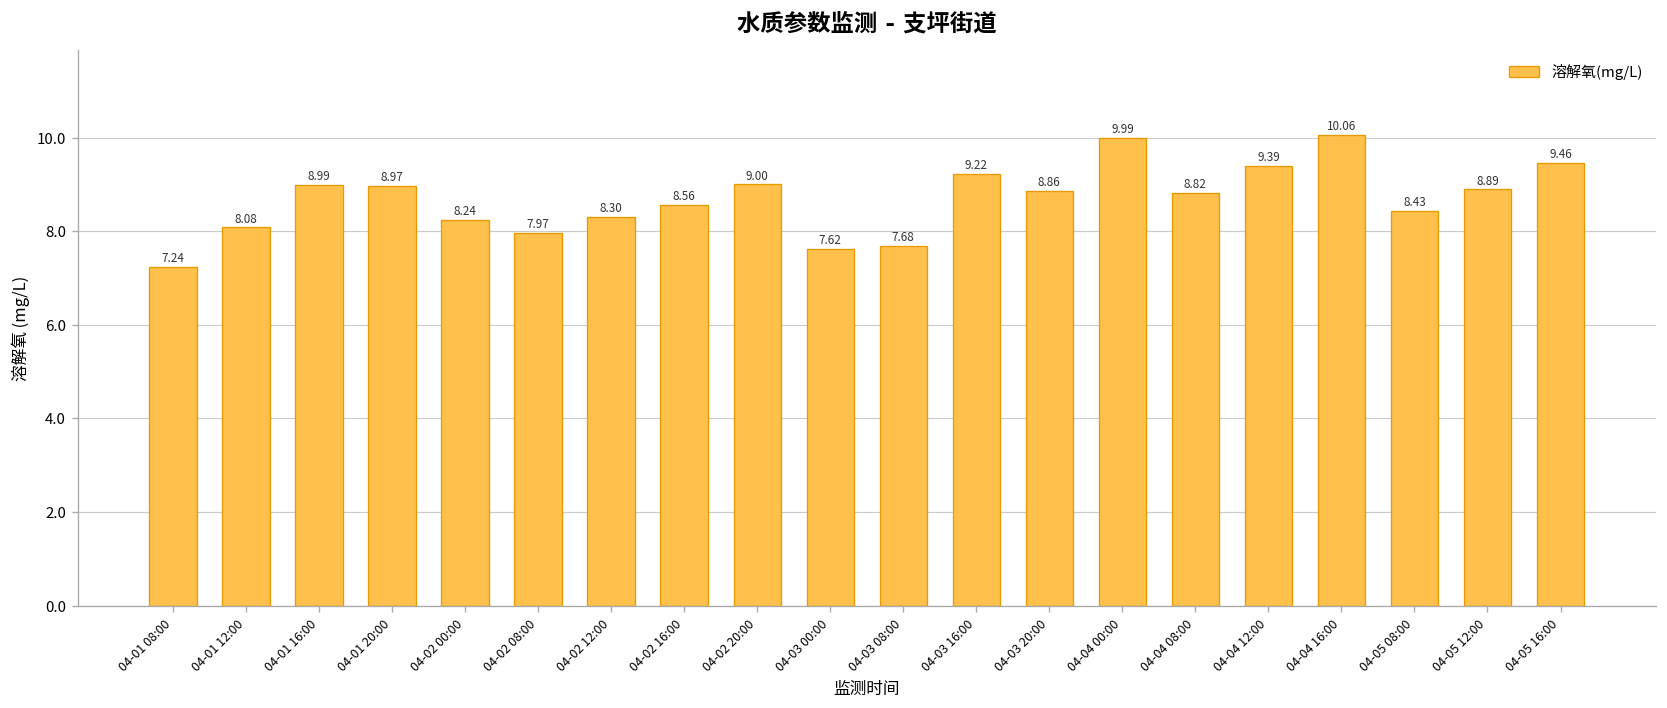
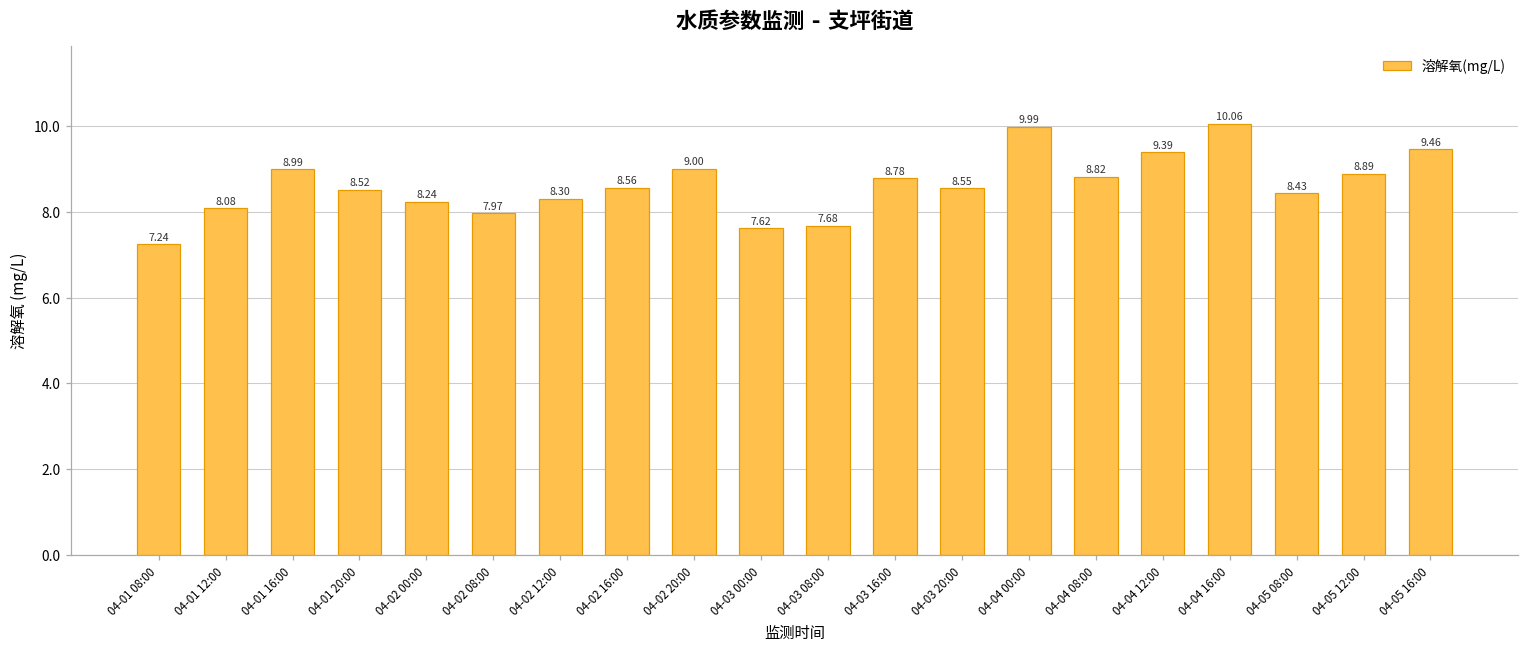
  {
    "04-01 08:00": 7.24,
    "04-01 12:00": 8.08,
    "04-01 16:00": 8.99,
-   "04-01 20:00": 8.97,
+   "04-01 20:00": 8.52,
    "04-02 00:00": 8.24,
    "04-02 08:00": 7.97,
    "04-02 12:00": 8.30,
    "04-02 16:00": 8.56,
    "04-02 20:00": 9.00,
    "04-03 00:00": 7.62,
    "04-03 08:00": 7.68,
-   "04-03 16:00": 9.22,
-   "04-03 20:00": 8.86,
+   "04-03 16:00": 8.78,
+   "04-03 20:00": 8.55,
    "04-04 00:00": 9.99,
    "04-04 08:00": 8.82,
    "04-04 12:00": 9.39,
    "04-04 16:00": 10.06,
    "04-05 08:00": 8.43,
    "04-05 12:00": 8.89,
    "04-05 16:00": 9.46
  }
